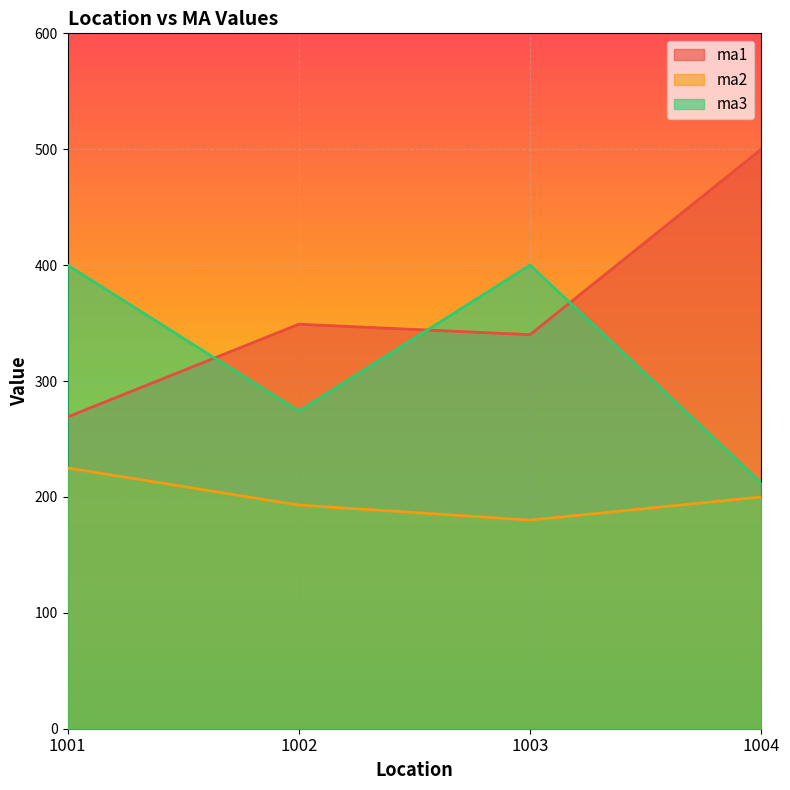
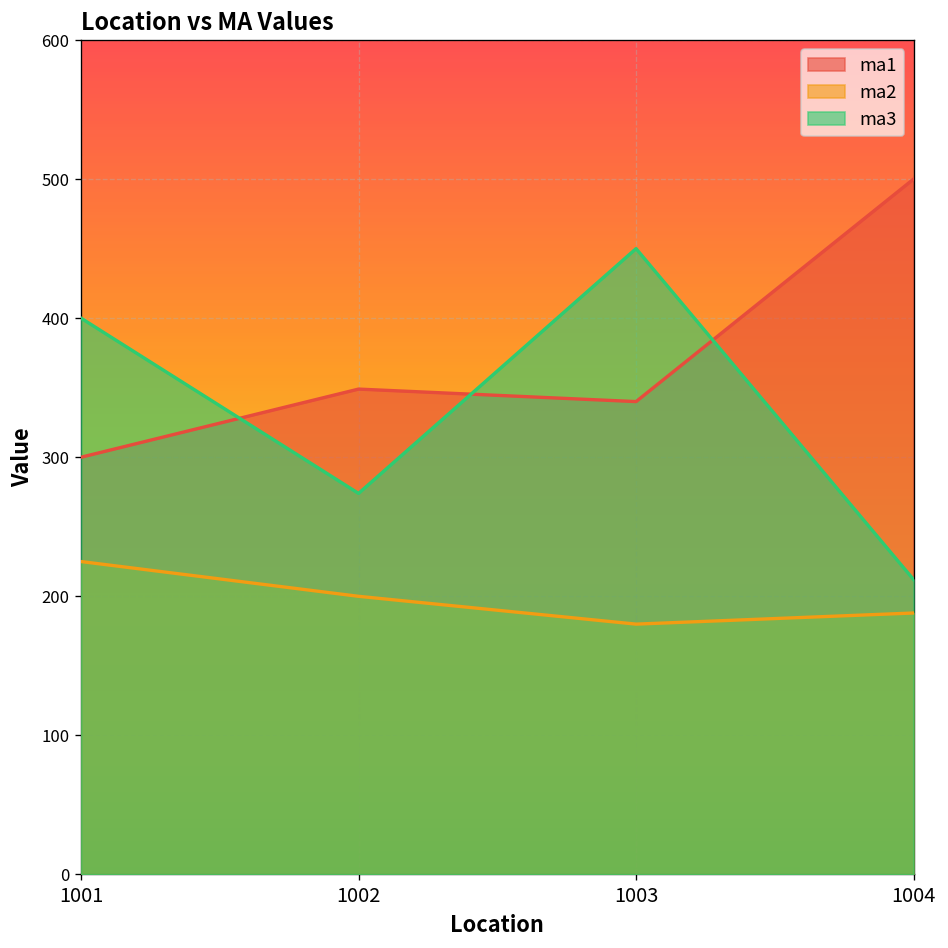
  {
    "ma1": {
-     "1001": 269,
+     "1001": 300,
      "1002": 349,
      "1003": 340,
      "1004": 500
    },
    "ma2": {
      "1001": 225,
-     "1002": 193,
+     "1002": 200,
      "1003": 180,
-     "1004": 200
+     "1004": 188
    },
    "ma3": {
      "1001": 400,
      "1002": 274,
-     "1003": 400,
+     "1003": 450,
      "1004": 212
    }
  }
